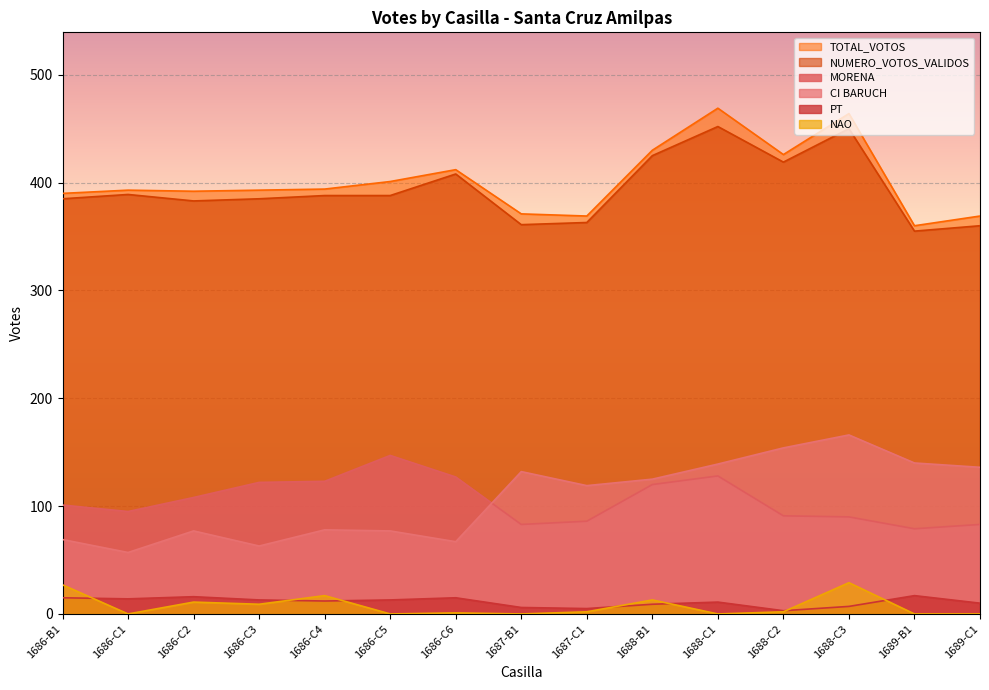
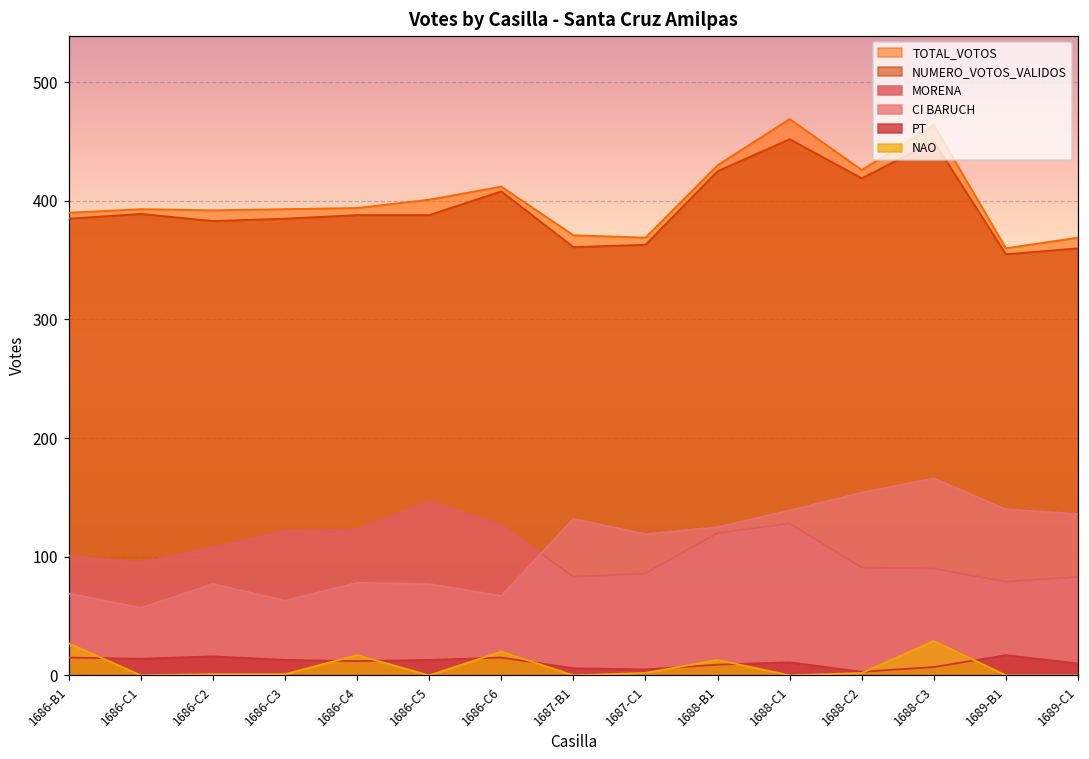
  {
    "NAO": {
      "1686-B1": 27,
      "1686-C1": 0,
-     "1686-C2": 11,
-     "1686-C3": 9,
+     "1686-C2": 1,
+     "1686-C3": 1,
      "1686-C4": 17,
      "1686-C5": 0,
-     "1686-C6": 1,
+     "1686-C6": 20,
      "1687-B1": 0,
      "1687-C1": 2,
      "1688-B1": 13,
      "1688-C1": 0,
      "1688-C3": 29,
      "1689-B1": 0,
      "1689-C1": 0
    }
  }
